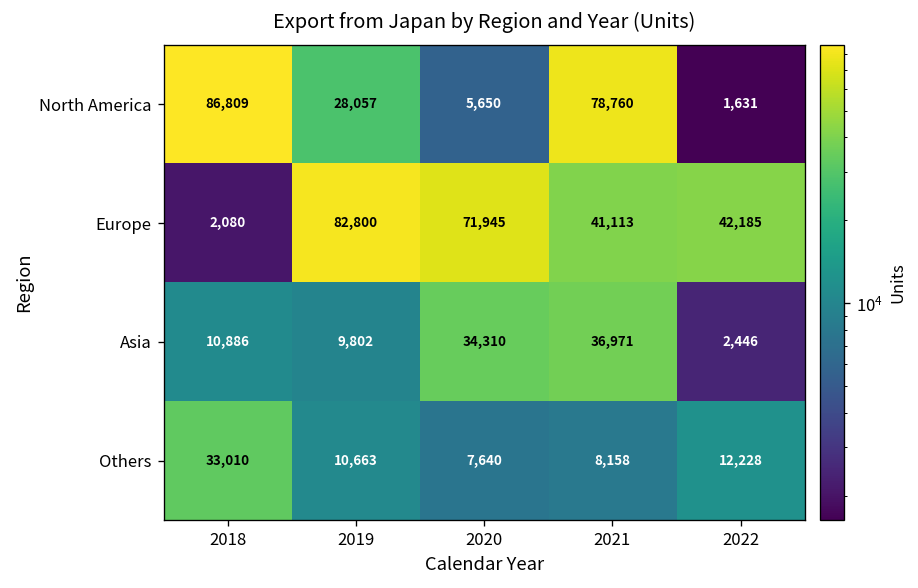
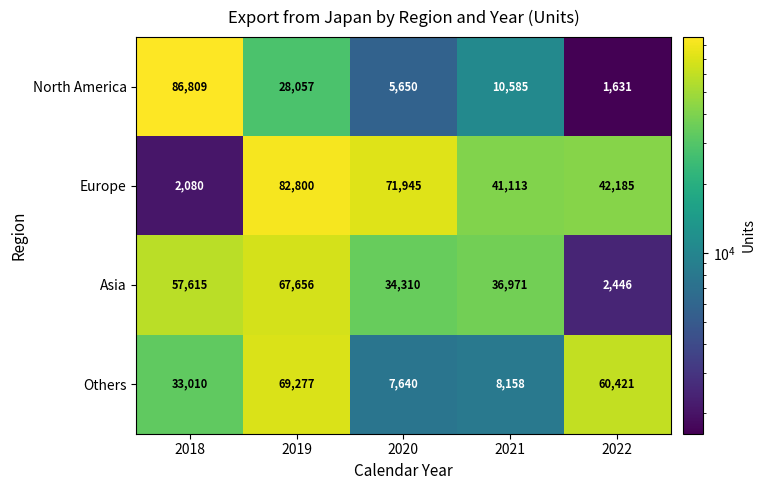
  {
    "North America": {
      "2018": "86,809",
      "2019": "28,057",
      "2020": "5,650",
-     "2021": "78,760",
+     "2021": "10,585",
      "2022": "1,631"
    },
    "Europe": {
      "2018": "2,080",
      "2019": "82,800",
      "2020": "71,945",
      "2021": "41,113",
      "2022": "42,185"
    },
    "Asia": {
-     "2018": "10,886",
-     "2019": "9,802",
+     "2018": "57,615",
+     "2019": "67,656",
      "2020": "34,310",
      "2021": "36,971",
      "2022": "2,446"
    },
    "Others": {
      "2018": "33,010",
-     "2019": "10,663",
+     "2019": "69,277",
      "2020": "7,640",
      "2021": "8,158",
-     "2022": "12,228"
+     "2022": "60,421"
    }
  }
